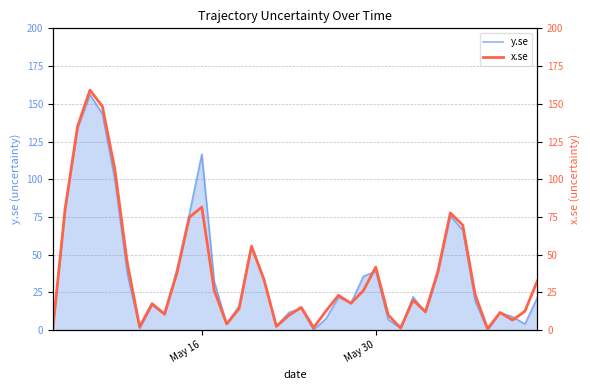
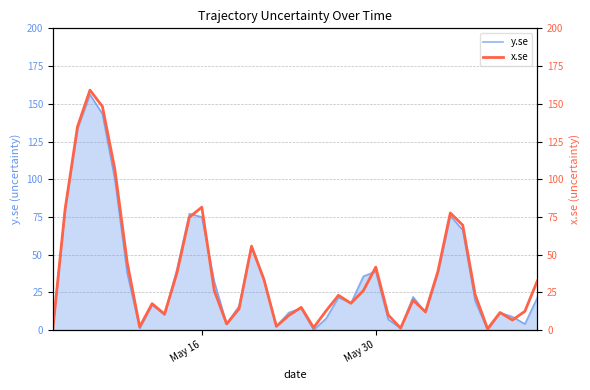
  {
    "y.se": {
-     "May 16": 117,
+     "May 16": 75,
      "May 30": 39
    },
    "x.se": {
      "May 16": 82,
      "May 30": 42
    }
  }
